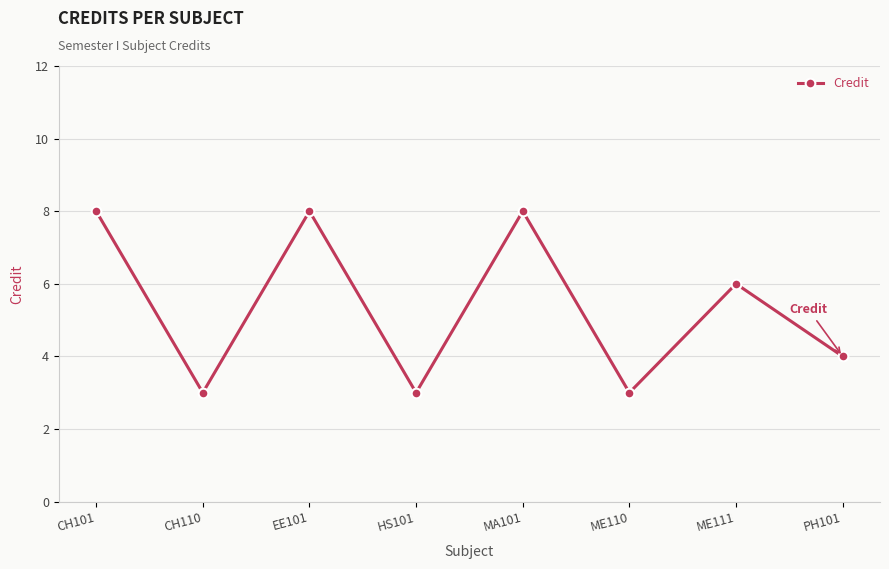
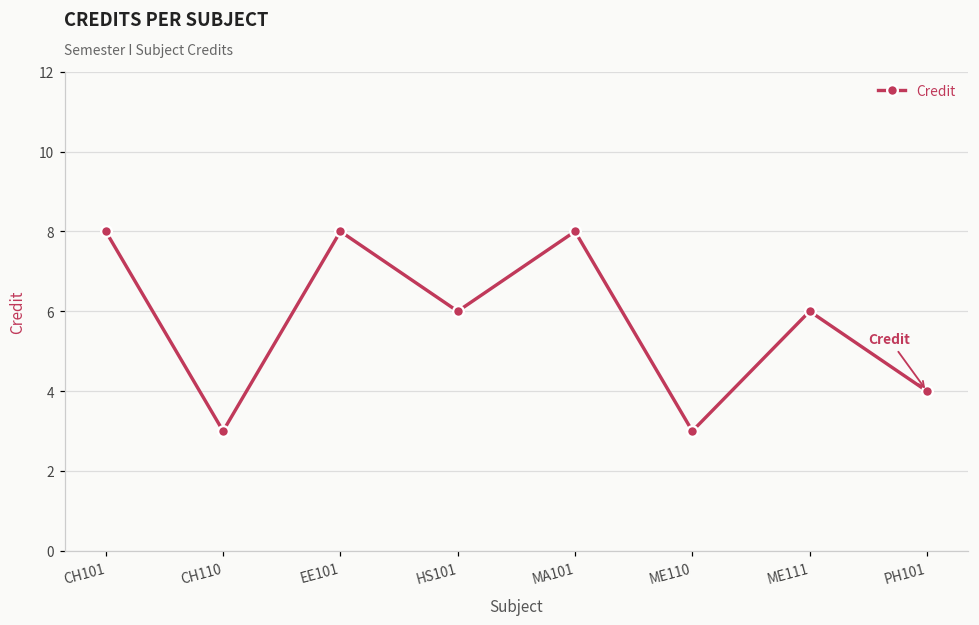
  {
    "CH101": 8,
    "CH110": 3,
    "EE101": 8,
-   "HS101": 3,
+   "HS101": 6,
    "MA101": 8,
    "ME110": 3,
    "ME111": 6,
    "PH101": 4
  }
